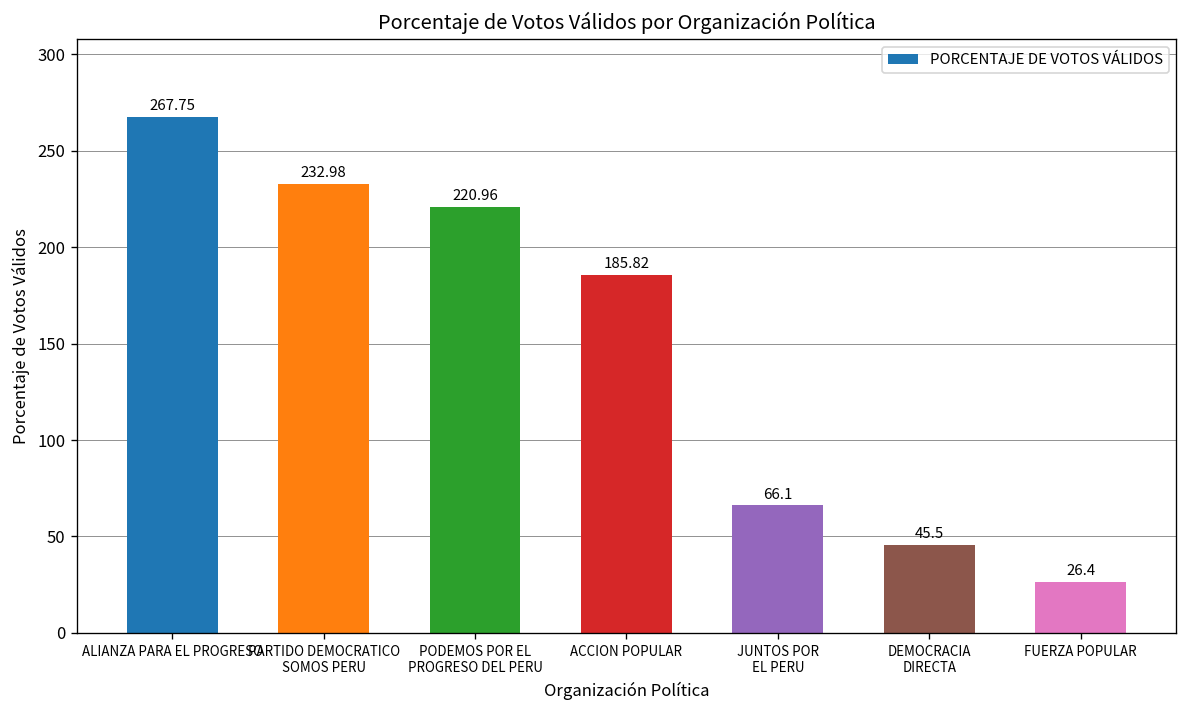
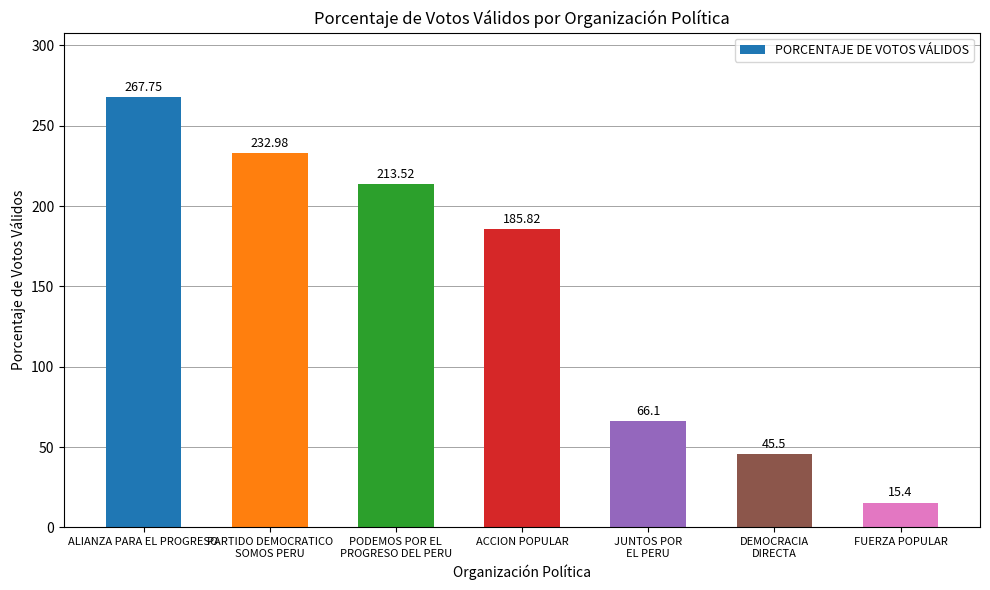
  {
    "ALIANZA PARA EL PROGRESO": 267.75,
    "PARTIDO DEMOCRATICO SOMOS PERU": 232.98,
-   "PODEMOS POR EL PROGRESO DEL PERU": 220.96,
+   "PODEMOS POR EL PROGRESO DEL PERU": 213.52,
    "ACCION POPULAR": 185.82,
    "JUNTOS POR EL PERU": 66.1,
    "DEMOCRACIA DIRECTA": 45.5,
-   "FUERZA POPULAR": 26.4
+   "FUERZA POPULAR": 15.4
  }
